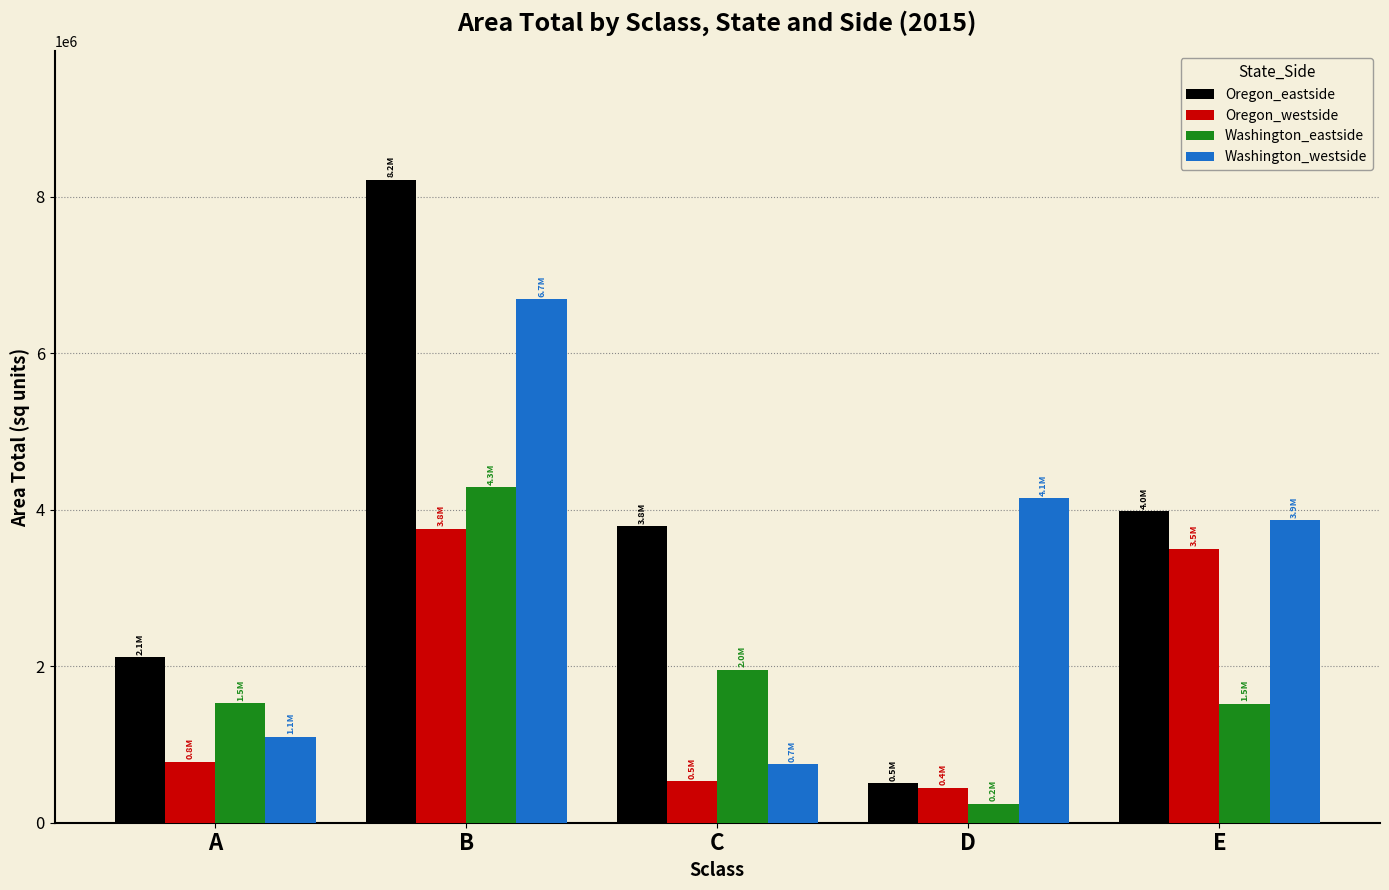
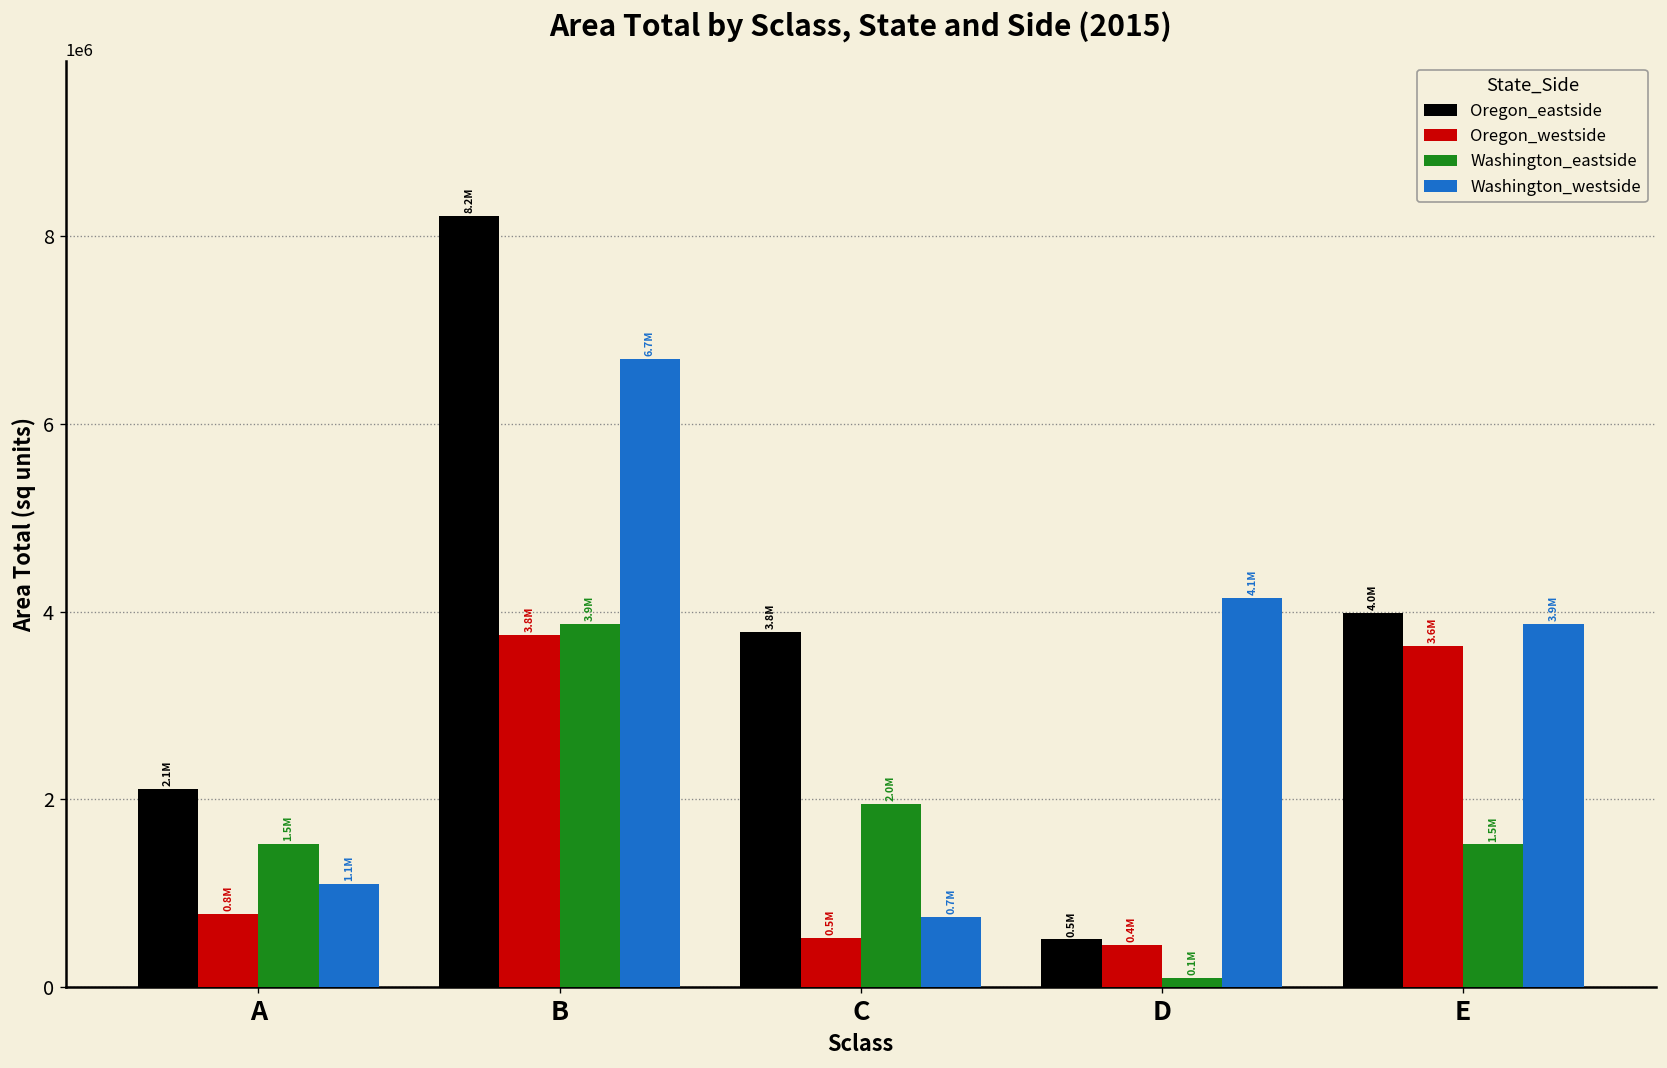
  {
    "Oregon_eastside": {
      "A": "2.1M",
      "B": "8.2M",
      "C": "3.8M",
      "D": "0.5M",
      "E": "4.0M"
    },
    "Oregon_westside": {
      "A": "0.8M",
      "B": "3.8M",
      "C": "0.5M",
      "D": "0.4M",
-     "E": "3.5M"
+     "E": "3.6M"
    },
    "Washington_eastside": {
      "A": "1.5M",
-     "B": "4.3M",
+     "B": "3.9M",
      "C": "2.0M",
-     "D": "0.2M",
+     "D": "0.1M",
      "E": "1.5M"
    },
    "Washington_westside": {
      "A": "1.1M",
      "B": "6.7M",
      "C": "0.7M",
      "D": "4.1M",
      "E": "3.9M"
    }
  }
